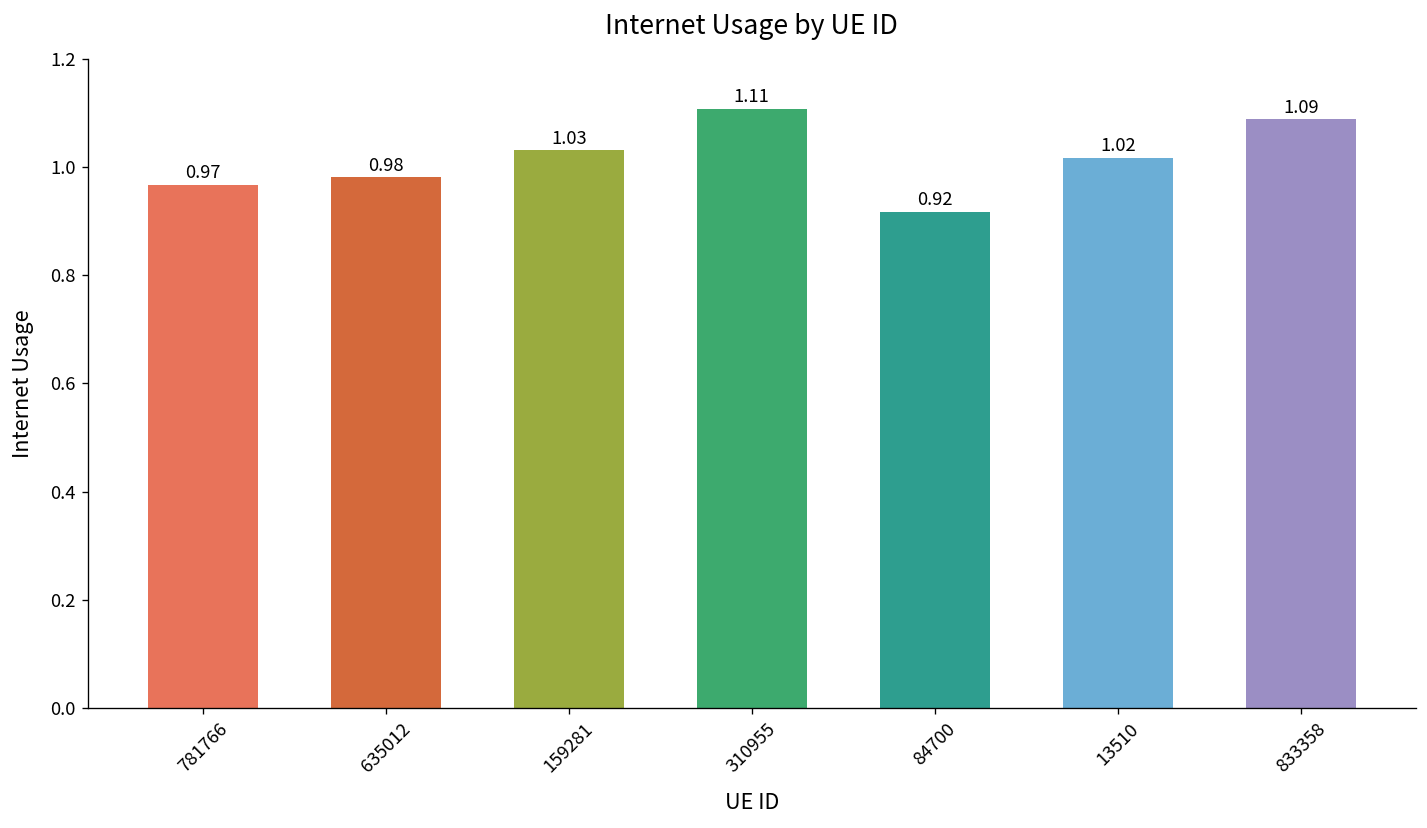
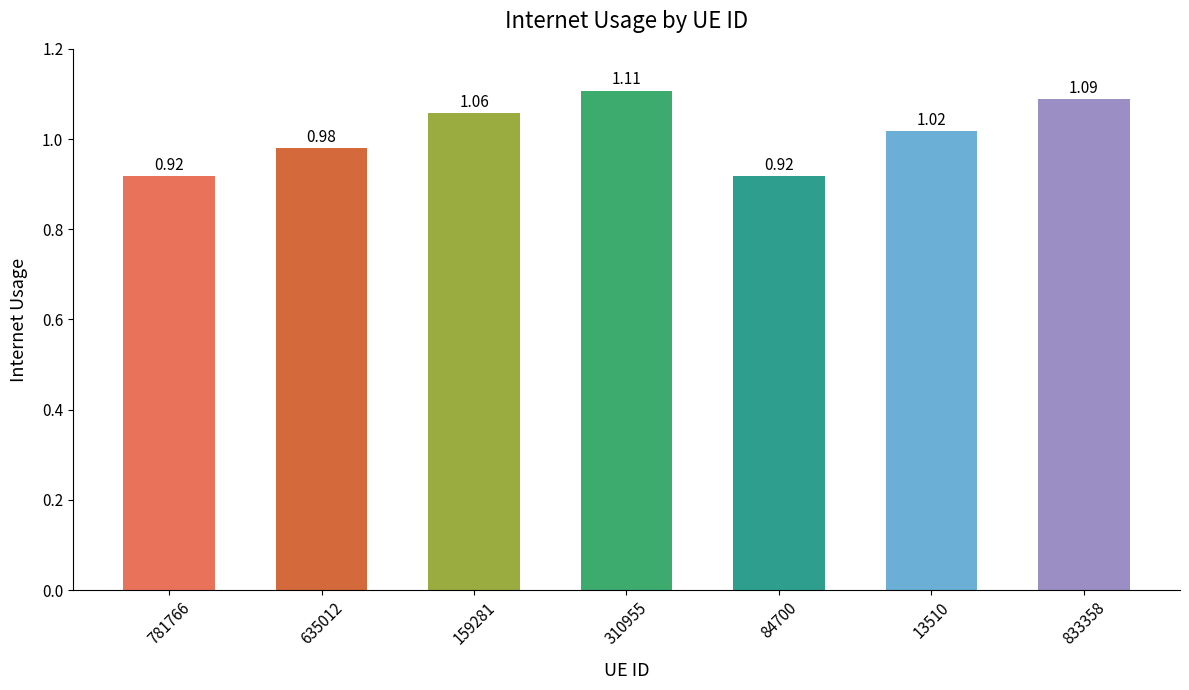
  {
-   "781766": 0.97,
+   "781766": 0.92,
    "635012": 0.98,
-   "159281": 1.03,
+   "159281": 1.06,
    "310955": 1.11,
    "84700": 0.92,
    "13510": 1.02,
    "833358": 1.09
  }
